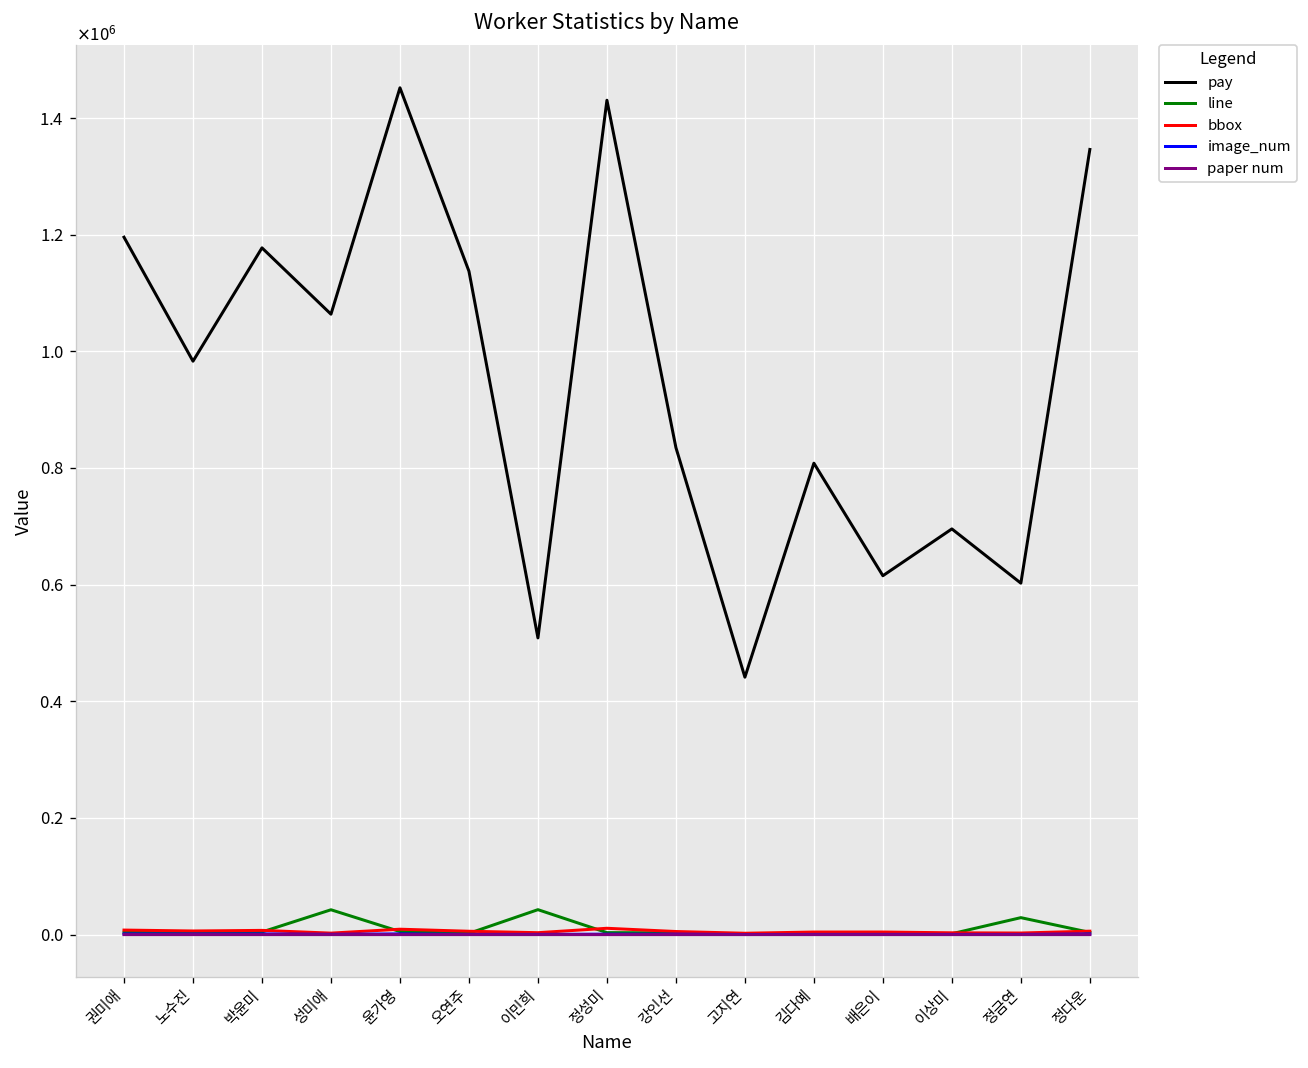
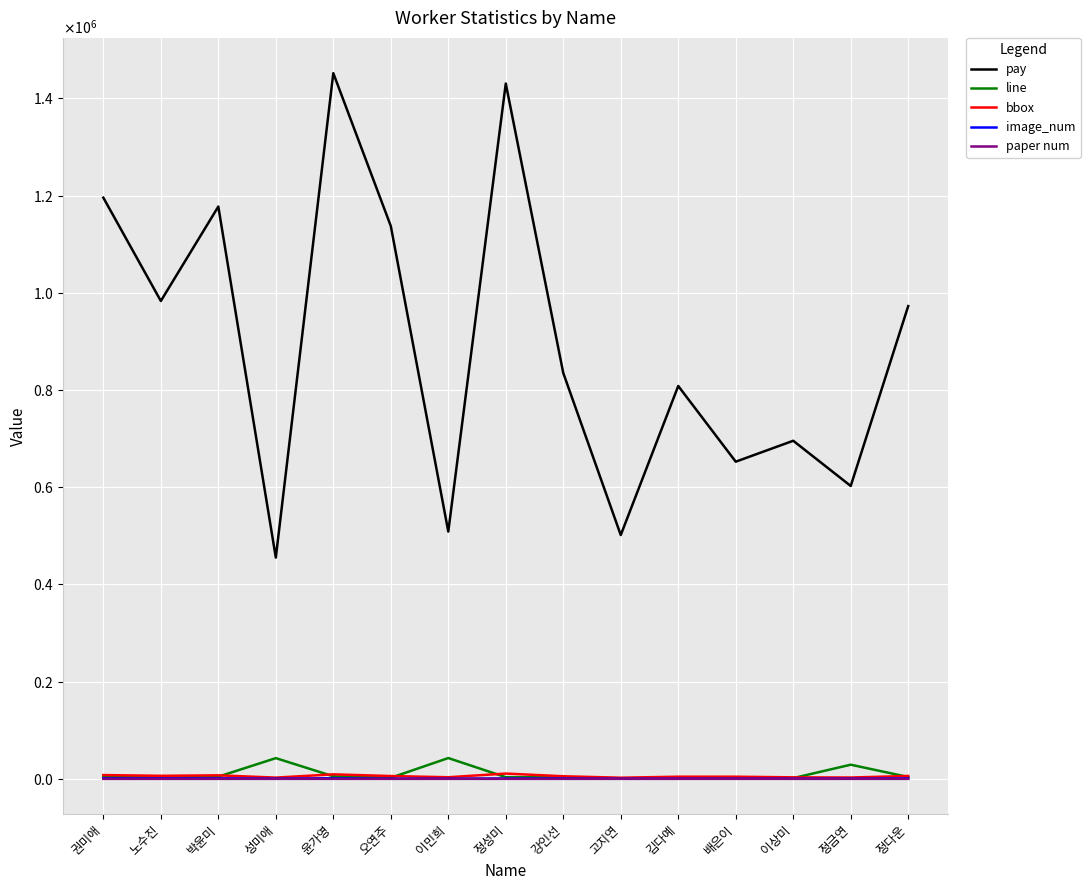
  {
    "pay": {
      "권미애": 1200000,
      "노수진": 980000,
      "박윤미": 1180000,
-     "성미애": 1060000,
+     "성미애": 460000,
      "윤가영": 1450000,
      "오연주": 1140000,
      "이민희": 510000,
      "정성미": 1430000,
      "강인선": 840000,
-     "고지연": 440000,
+     "고지연": 500000,
      "김다예": 810000,
-     "배은이": 620000,
+     "배은이": 650000,
      "이상미": 700000,
      "정금연": 600000,
-     "정다운": 1350000
+     "정다운": 970000
    },
    "line": {
      "성미애": 40000,
      "이민희": 40000,
      "정금연": 30000
    },
    "bbox": {
      "정성미": 10000
    }
  }
